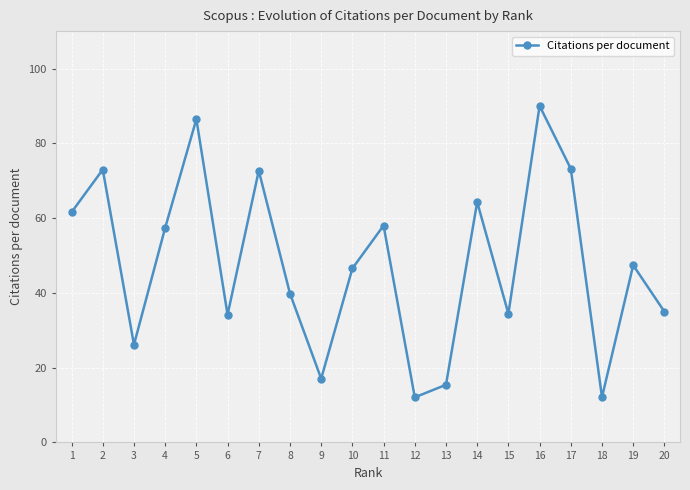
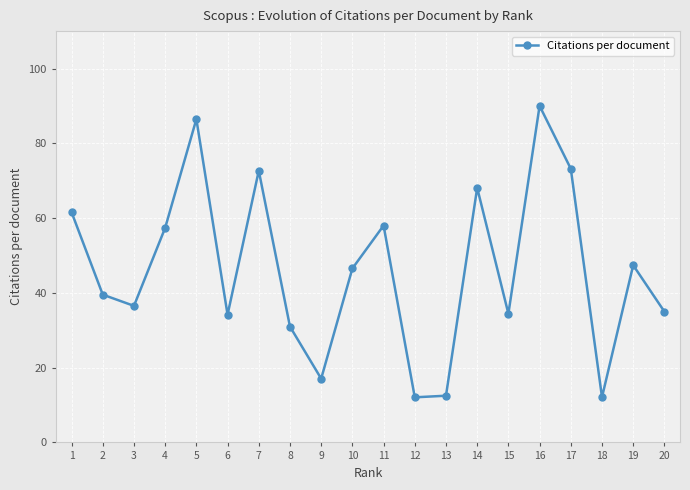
  {
    "1": 62,
-   "2": 73,
-   "3": 26,
+   "2": 40,
+   "3": 37,
    "4": 57,
    "5": 86,
    "6": 34,
    "7": 73,
-   "8": 40,
+   "8": 31,
    "9": 17,
    "10": 47,
    "11": 58,
    "12": 12,
-   "13": 15,
-   "14": 64,
+   "13": 12,
+   "14": 68,
    "15": 34,
    "16": 90,
    "17": 73,
    "18": 12,
    "19": 47,
    "20": 35
  }
